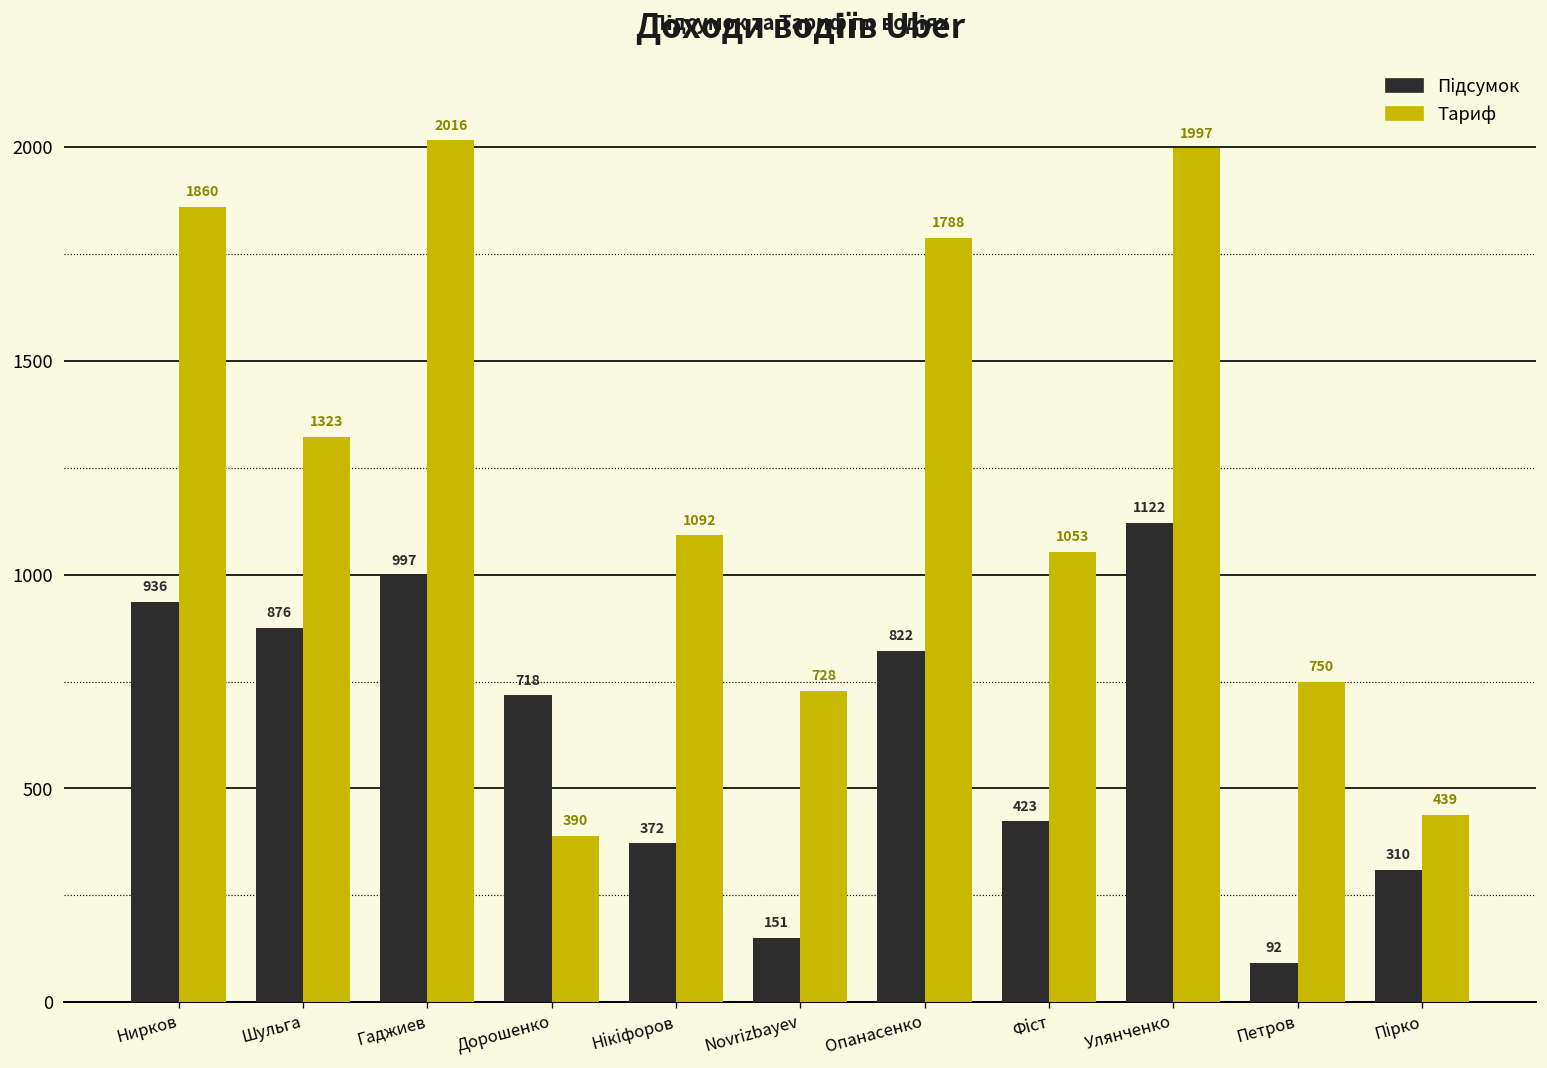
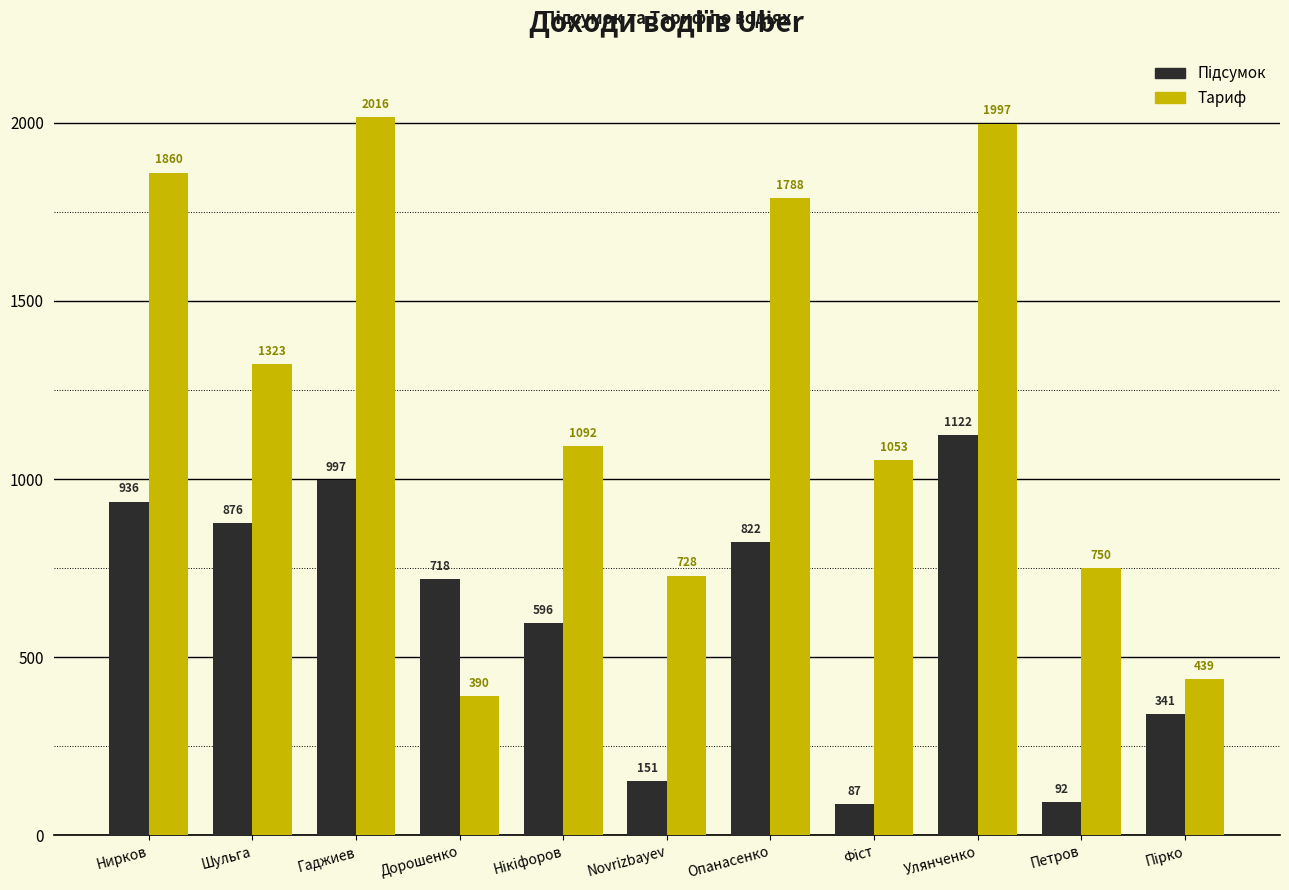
  {
    "Підсумок": {
      "Нирков": 936,
      "Шульга": 876,
      "Гаджиев": 997,
      "Дорошенко": 718,
-     "Нікіфоров": 372,
+     "Нікіфоров": 596,
      "Novrizbayev": 151,
      "Опанасенко": 822,
-     "Фіст": 423,
+     "Фіст": 87,
      "Улянченко": 1122,
      "Петров": 92,
-     "Пірко": 310
+     "Пірко": 341
    },
    "Тариф": {
      "Нирков": 1860,
      "Шульга": 1323,
      "Гаджиев": 2016,
      "Дорошенко": 390,
      "Нікіфоров": 1092,
      "Novrizbayev": 728,
      "Опанасенко": 1788,
      "Фіст": 1053,
      "Улянченко": 1997,
      "Петров": 750,
      "Пірко": 439
    }
  }
